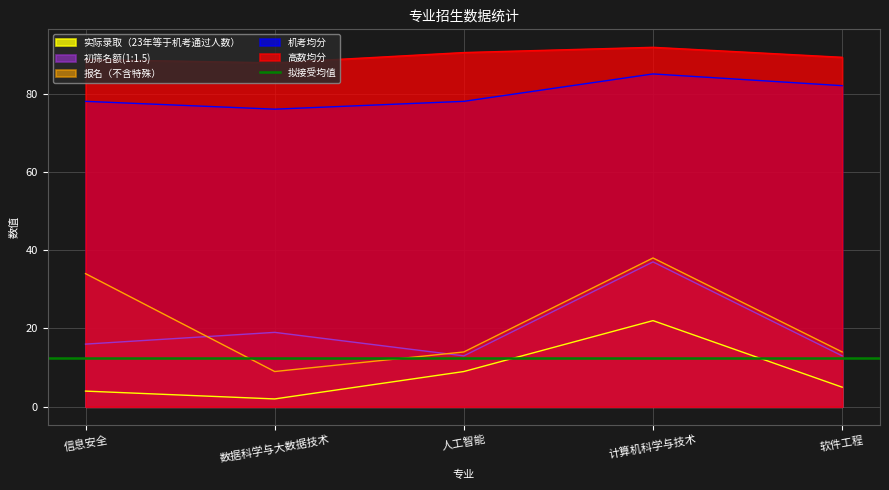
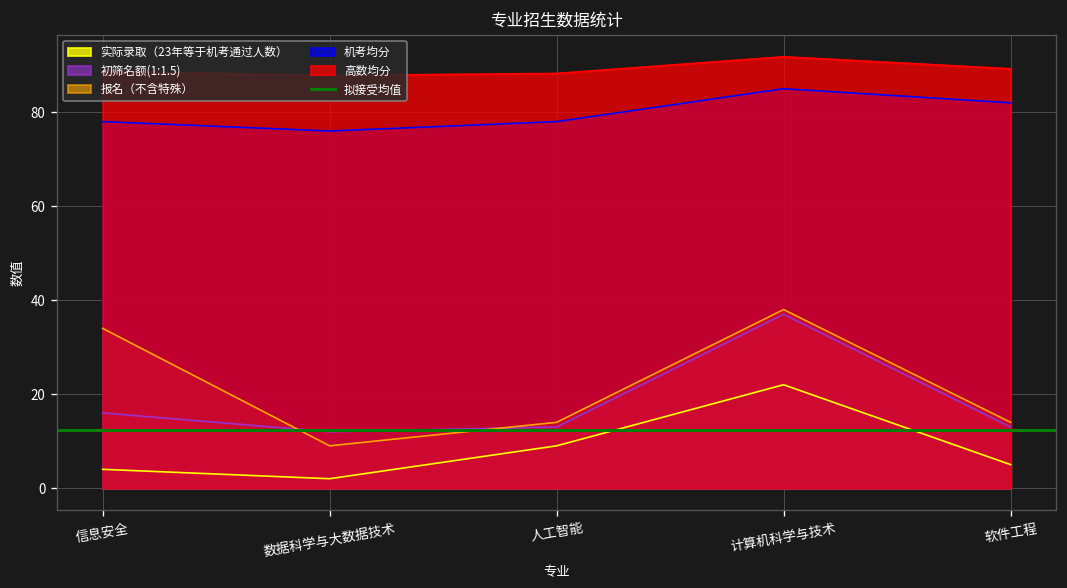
  {
    "实际录取（23年等于机考通过人数）": {
      "信息安全": 4,
      "数据科学与大数据技术": 2,
      "人工智能": 9,
      "计算机科学与技术": 22,
      "软件工程": 5
    },
    "初筛名额(1:1.5)": {
      "信息安全": 16,
-     "数据科学与大数据技术": 19,
+     "数据科学与大数据技术": 12,
      "人工智能": 13,
      "计算机科学与技术": 37,
      "软件工程": 13
    },
    "报名（不含特殊）": {
      "信息安全": 34,
      "数据科学与大数据技术": 9,
      "人工智能": 14,
      "计算机科学与技术": 38,
      "软件工程": 14
    },
    "机考均分": {
      "信息安全": 78,
      "数据科学与大数据技术": 76,
      "人工智能": 78,
      "计算机科学与技术": 85,
      "软件工程": 82
    },
    "高数均分": {
-     "人工智能": 90,
+     "人工智能": 88,
      "计算机科学与技术": 92,
      "软件工程": 89
    }
  }
